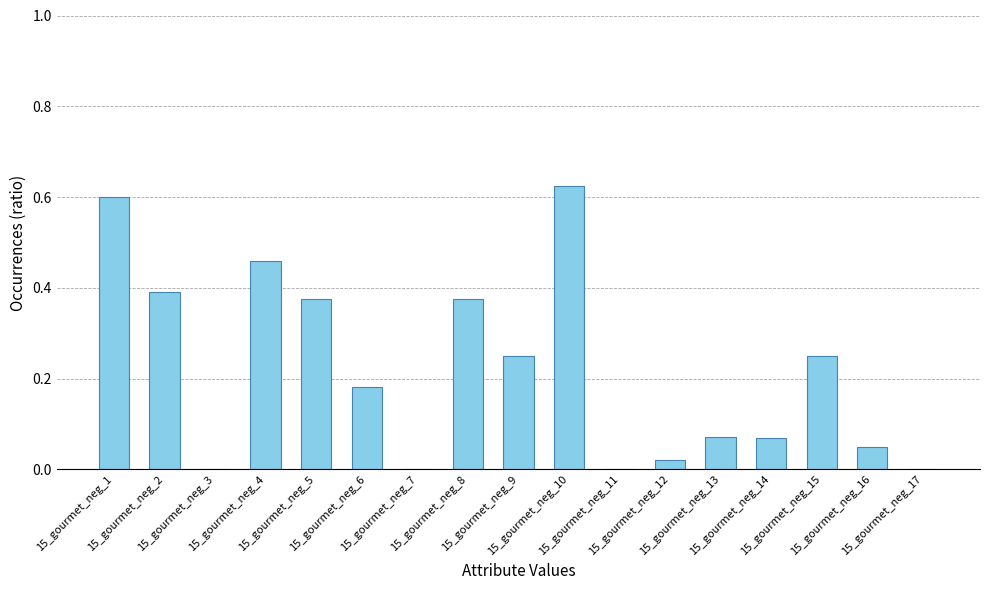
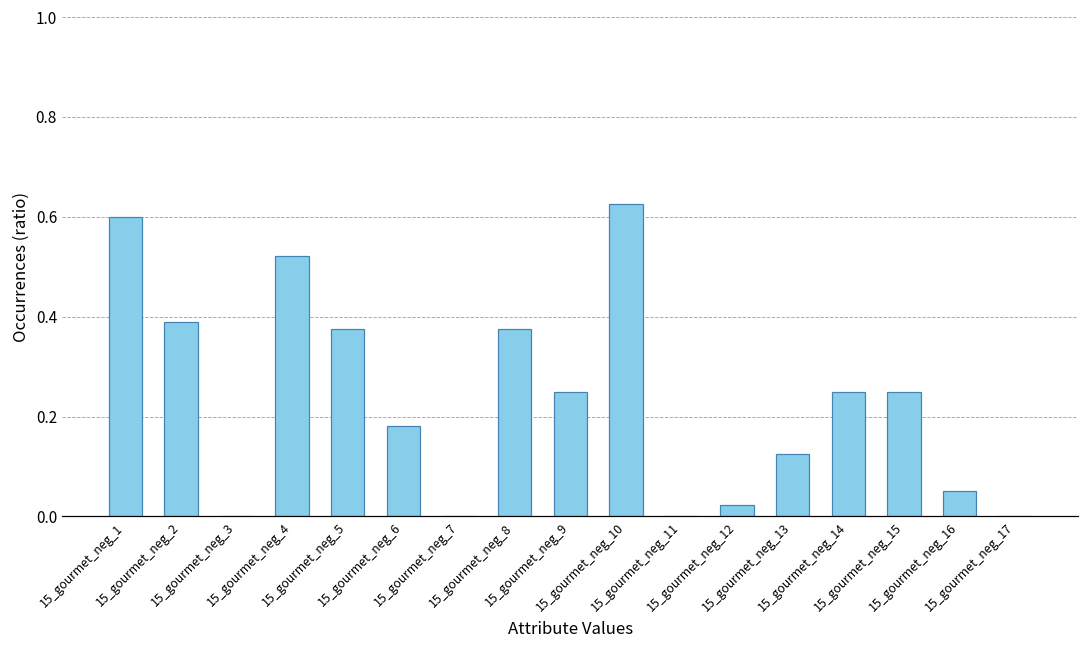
  {
    "15_gourmet_neg_1": 0.60,
    "15_gourmet_neg_2": 0.39,
-   "15_gourmet_neg_4": 0.46,
+   "15_gourmet_neg_4": 0.52,
    "15_gourmet_neg_5": 0.38,
    "15_gourmet_neg_6": 0.18,
    "15_gourmet_neg_8": 0.38,
    "15_gourmet_neg_9": 0.25,
    "15_gourmet_neg_10": 0.63,
    "15_gourmet_neg_12": 0.02,
-   "15_gourmet_neg_13": 0.07,
-   "15_gourmet_neg_14": 0.07,
+   "15_gourmet_neg_13": 0.13,
+   "15_gourmet_neg_14": 0.25,
    "15_gourmet_neg_15": 0.25,
    "15_gourmet_neg_16": 0.05
  }
